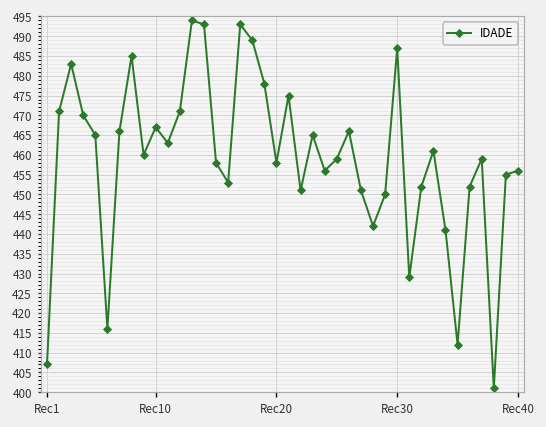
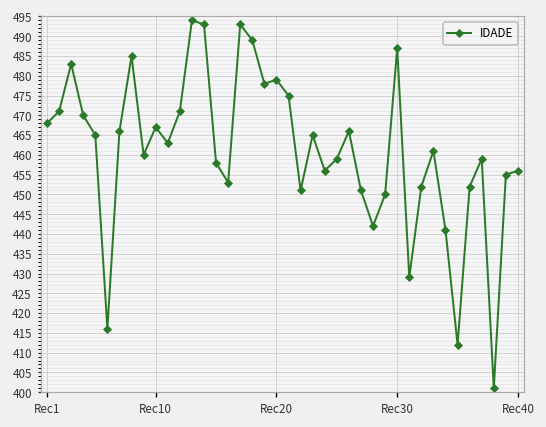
  {
-   "Rec1": 407,
+   "Rec1": 468,
    "Rec10": 467,
-   "Rec20": 458,
+   "Rec20": 479,
    "Rec30": 487,
    "Rec40": 456
  }
